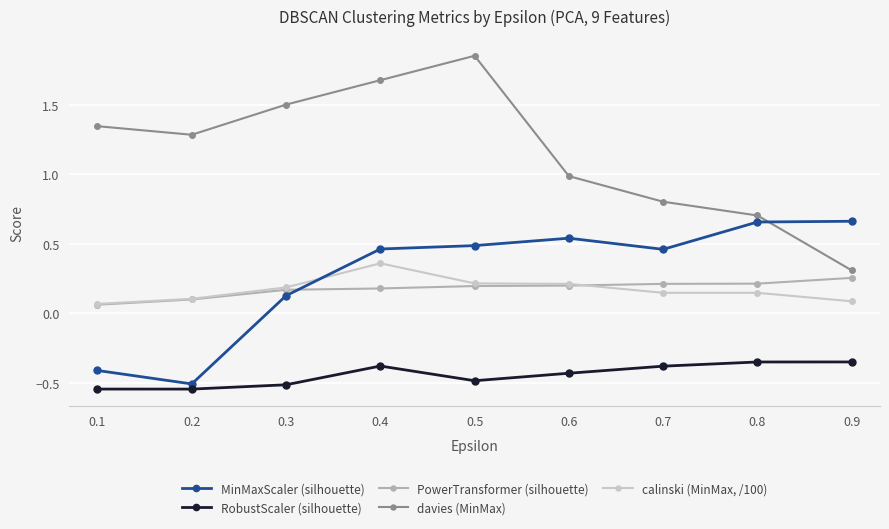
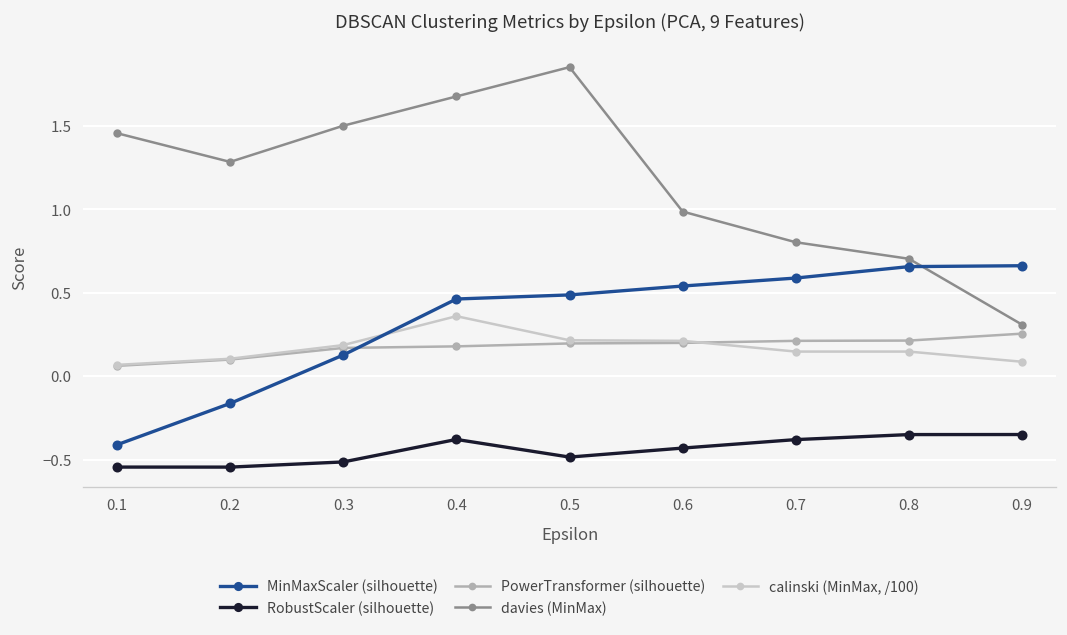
  {
    "MinMaxScaler (silhouette)": {
      "0.1": -0.41,
-     "0.2": -0.51,
+     "0.2": -0.16,
      "0.3": 0.13,
      "0.4": 0.46,
      "0.5": 0.49,
      "0.6": 0.54,
-     "0.7": 0.46,
+     "0.7": 0.59,
      "0.8": 0.66,
      "0.9": 0.66
    },
    "RobustScaler (silhouette)": {
      "0.1": -0.54,
      "0.2": -0.54,
      "0.3": -0.51,
      "0.4": -0.38,
      "0.5": -0.48,
      "0.6": -0.43,
      "0.7": -0.38,
      "0.8": -0.35,
      "0.9": -0.35
    },
    "davies (MinMax)": {
-     "0.1": 1.35,
+     "0.1": 1.46,
      "0.2": 1.28,
      "0.3": 1.50,
      "0.4": 1.68,
      "0.5": 1.85,
      "0.6": 0.99,
      "0.7": 0.80,
      "0.8": 0.70,
      "0.9": 0.31
    }
  }
